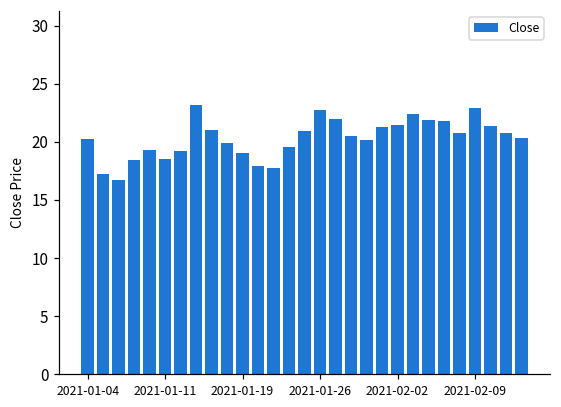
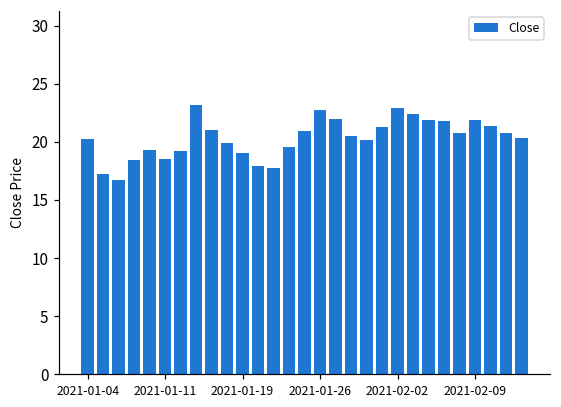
  {
    "2021-01-04": 20.3,
    "2021-01-11": 18.6,
    "2021-01-19": 19.0,
    "2021-01-26": 22.7,
-   "2021-02-02": 21.4,
-   "2021-02-09": 22.9
+   "2021-02-02": 22.9,
+   "2021-02-09": 21.9
  }
